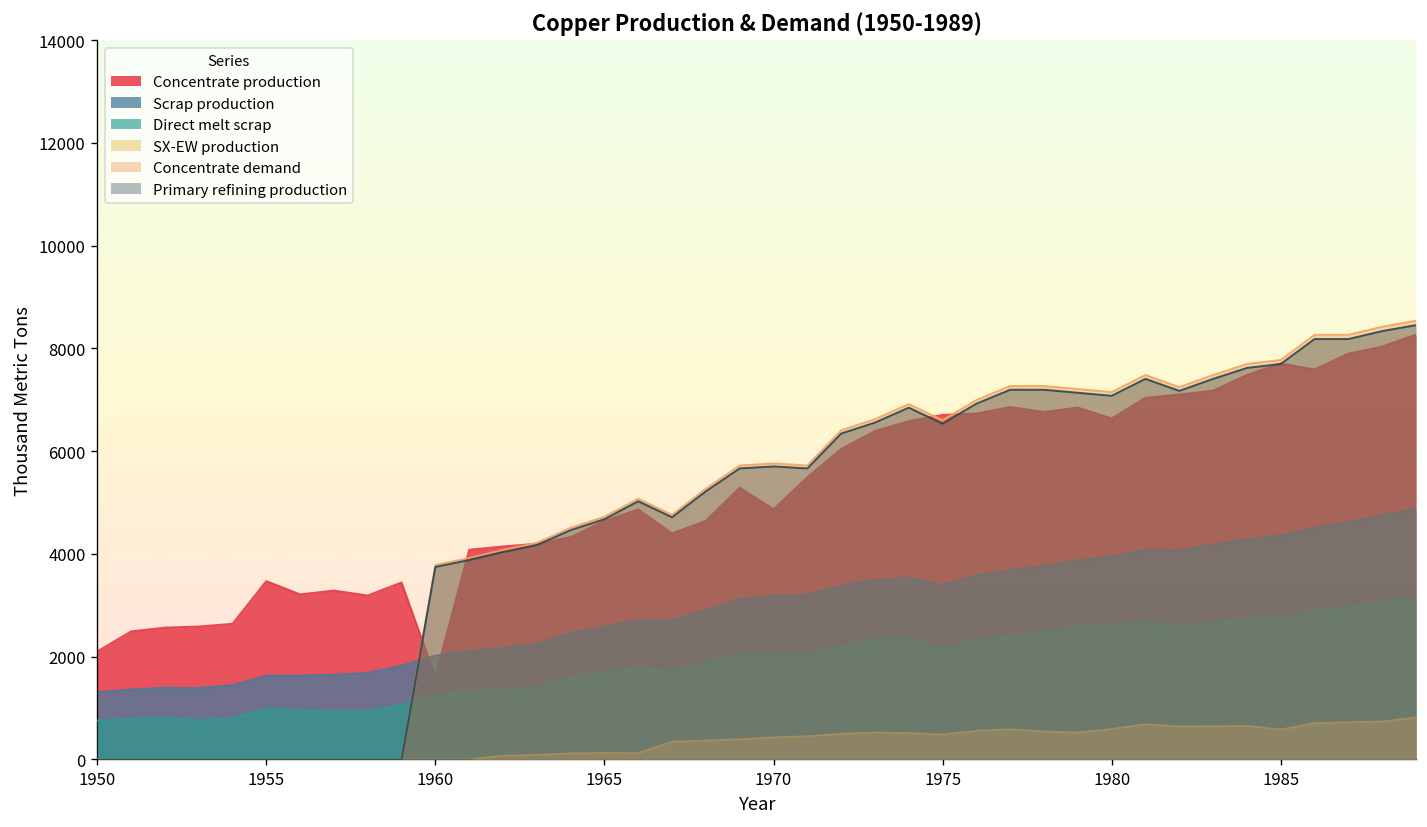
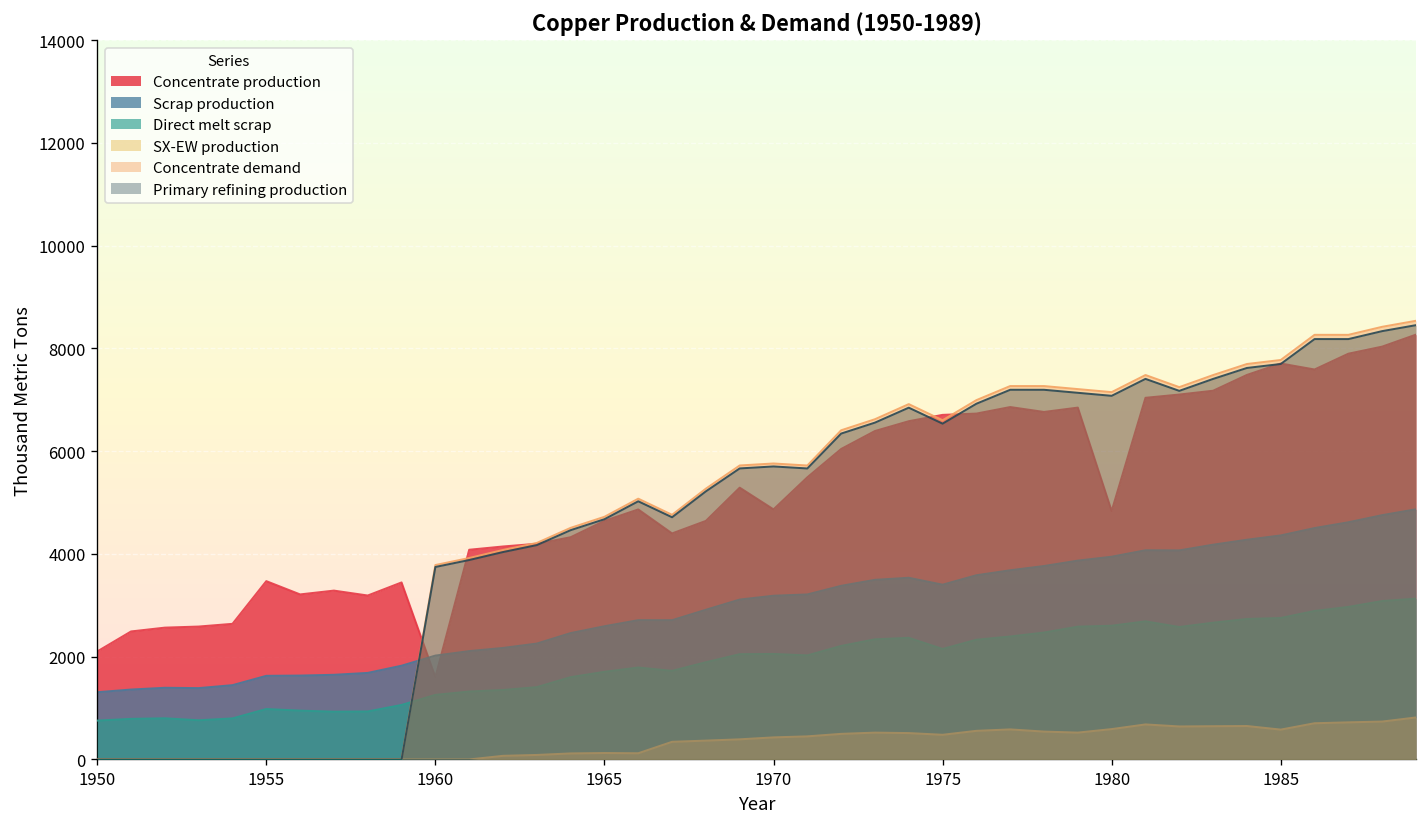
  {
    "Concentrate production": {
      "1950": 2100,
      "1955": 3500,
      "1960": 1600,
      "1970": 4900,
      "1975": 6700,
-     "1980": 6600
+     "1980": 4800
    },
    "Primary refining production": {
      "1975": 6500,
      "1980": 7100
    }
  }
